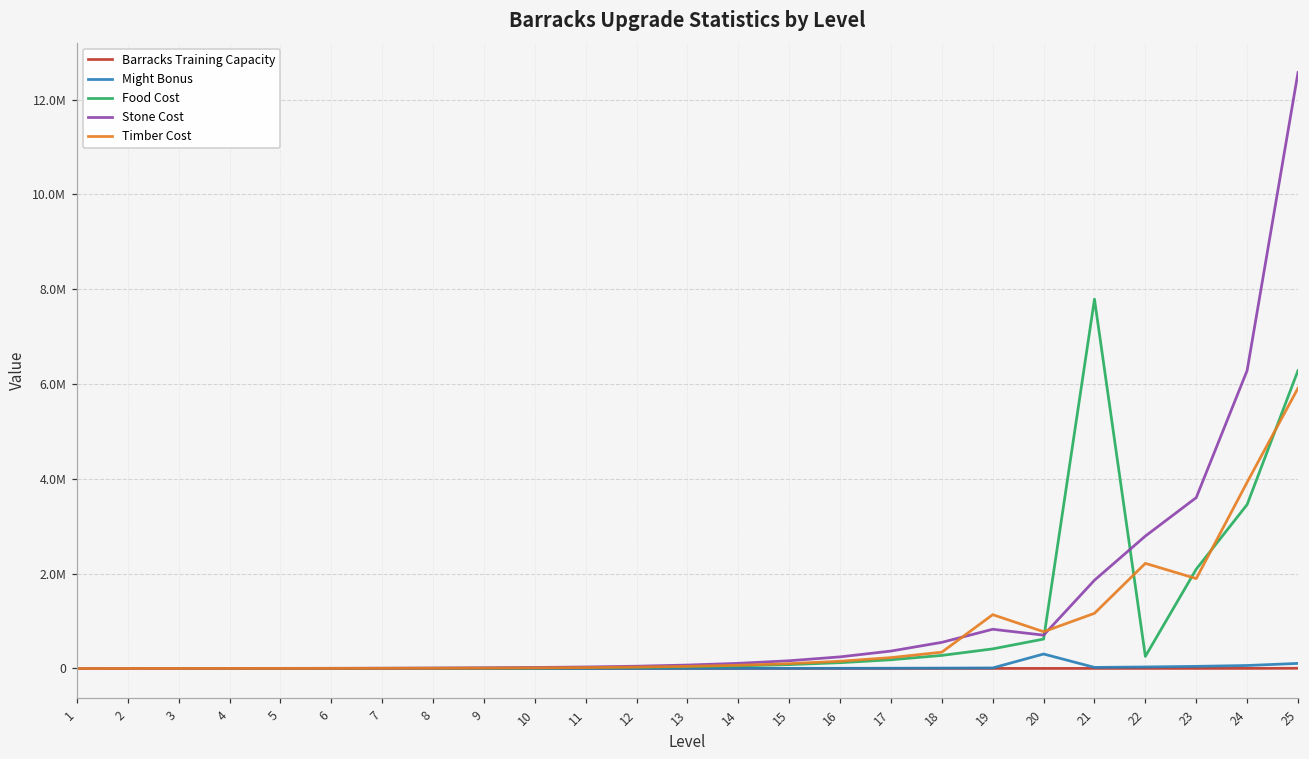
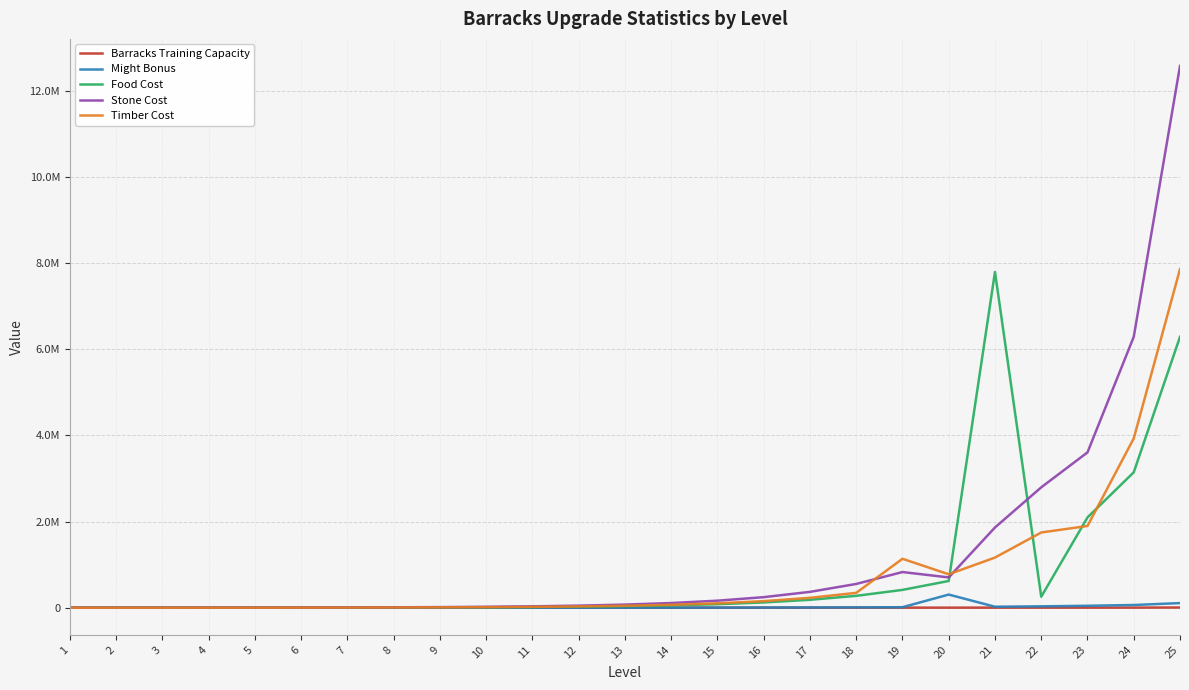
  {
    "Barracks Training Capacity": {
      "20": 0,
      "24": 0,
      "25": 0
    },
    "Might Bonus": {
      "20": 300000,
      "24": 100000,
      "25": 100000
    },
    "Food Cost": {
      "18": 300000,
      "19": 400000,
      "20": 600000,
      "21": 7800000,
      "22": 300000,
      "23": 2100000,
-     "24": 3500000,
+     "24": 3100000,
      "25": 6300000
    },
    "Stone Cost": {
      "15": 200000,
      "16": 200000,
      "17": 400000,
      "18": 600000,
      "19": 800000,
      "20": 700000,
      "21": 1900000,
      "22": 2800000,
      "23": 3600000,
      "24": 6300000,
      "25": 12600000
    },
    "Timber Cost": {
      "18": 300000,
      "19": 1100000,
      "20": 800000,
      "21": 1200000,
-     "22": 2200000,
+     "22": 1700000,
      "23": 1900000,
      "24": 3900000,
-     "25": 5900000
+     "25": 7900000
    }
  }
